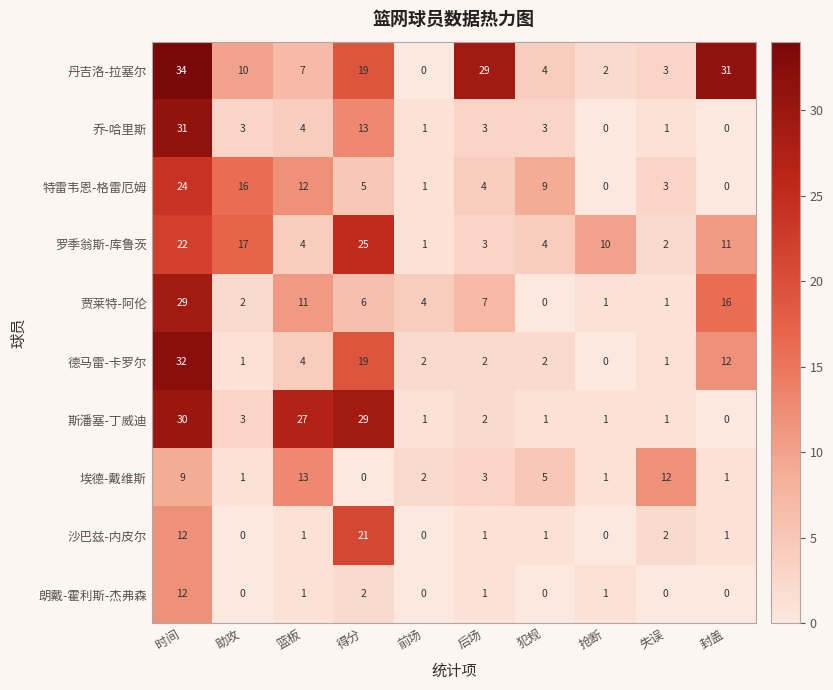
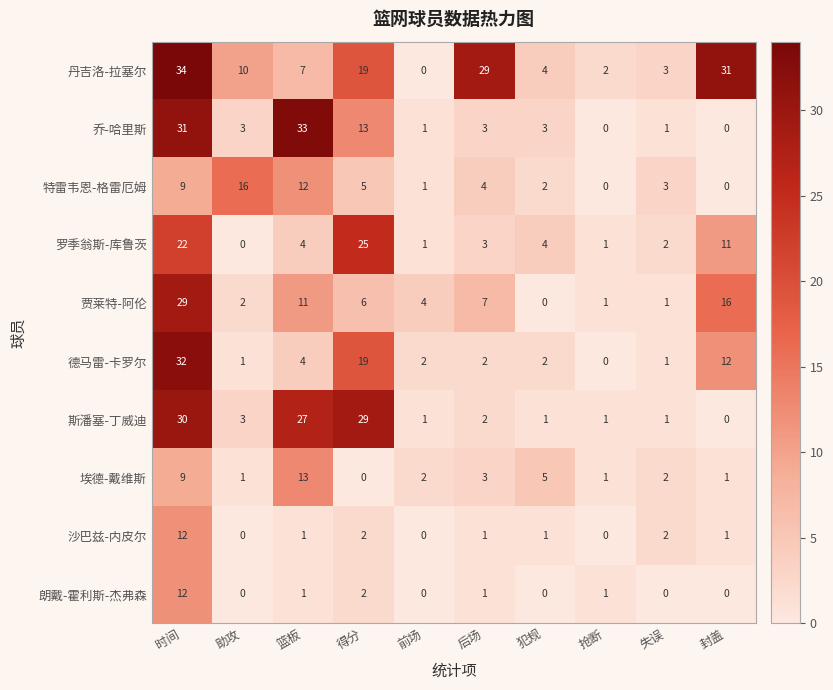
  {
    "丹吉洛-拉塞尔": {
      "时间": 34,
      "助攻": 10,
      "篮板": 7,
      "得分": 19,
      "前场": 0,
      "后场": 29,
      "犯规": 4,
      "抢断": 2,
      "失误": 3,
      "封盖": 31
    },
    "乔-哈里斯": {
      "时间": 31,
      "助攻": 3,
-     "篮板": 4,
+     "篮板": 33,
      "得分": 13,
      "前场": 1,
      "后场": 3,
      "犯规": 3,
      "抢断": 0,
      "失误": 1,
      "封盖": 0
    },
    "特雷韦恩-格雷厄姆": {
-     "时间": 24,
+     "时间": 9,
      "助攻": 16,
      "篮板": 12,
      "得分": 5,
      "前场": 1,
      "后场": 4,
-     "犯规": 9,
+     "犯规": 2,
      "抢断": 0,
      "失误": 3,
      "封盖": 0
    },
    "罗季翁斯-库鲁茨": {
      "时间": 22,
-     "助攻": 17,
+     "助攻": 0,
      "篮板": 4,
      "得分": 25,
      "前场": 1,
      "后场": 3,
      "犯规": 4,
-     "抢断": 10,
+     "抢断": 1,
      "失误": 2,
      "封盖": 11
    },
    "贾莱特-阿伦": {
      "时间": 29,
      "助攻": 2,
      "篮板": 11,
      "得分": 6,
      "前场": 4,
      "后场": 7,
      "犯规": 0,
      "抢断": 1,
      "失误": 1,
      "封盖": 16
    },
    "德马雷-卡罗尔": {
      "时间": 32,
      "助攻": 1,
      "篮板": 4,
      "得分": 19,
      "前场": 2,
      "后场": 2,
      "犯规": 2,
      "抢断": 0,
      "失误": 1,
      "封盖": 12
    },
    "斯潘塞-丁威迪": {
      "时间": 30,
      "助攻": 3,
      "篮板": 27,
      "得分": 29,
      "前场": 1,
      "后场": 2,
      "犯规": 1,
      "抢断": 1,
      "失误": 1,
      "封盖": 0
    },
    "埃德-戴维斯": {
      "时间": 9,
      "助攻": 1,
      "篮板": 13,
      "得分": 0,
      "前场": 2,
      "后场": 3,
      "犯规": 5,
      "抢断": 1,
-     "失误": 12,
+     "失误": 2,
      "封盖": 1
    },
    "沙巴兹-内皮尔": {
      "时间": 12,
      "助攻": 0,
      "篮板": 1,
-     "得分": 21,
+     "得分": 2,
      "前场": 0,
      "后场": 1,
      "犯规": 1,
      "抢断": 0,
      "失误": 2,
      "封盖": 1
    },
    "朗戴-霍利斯-杰弗森": {
      "时间": 12,
      "助攻": 0,
      "篮板": 1,
      "得分": 2,
      "前场": 0,
      "后场": 1,
      "犯规": 0,
      "抢断": 1,
      "失误": 0,
      "封盖": 0
    }
  }
